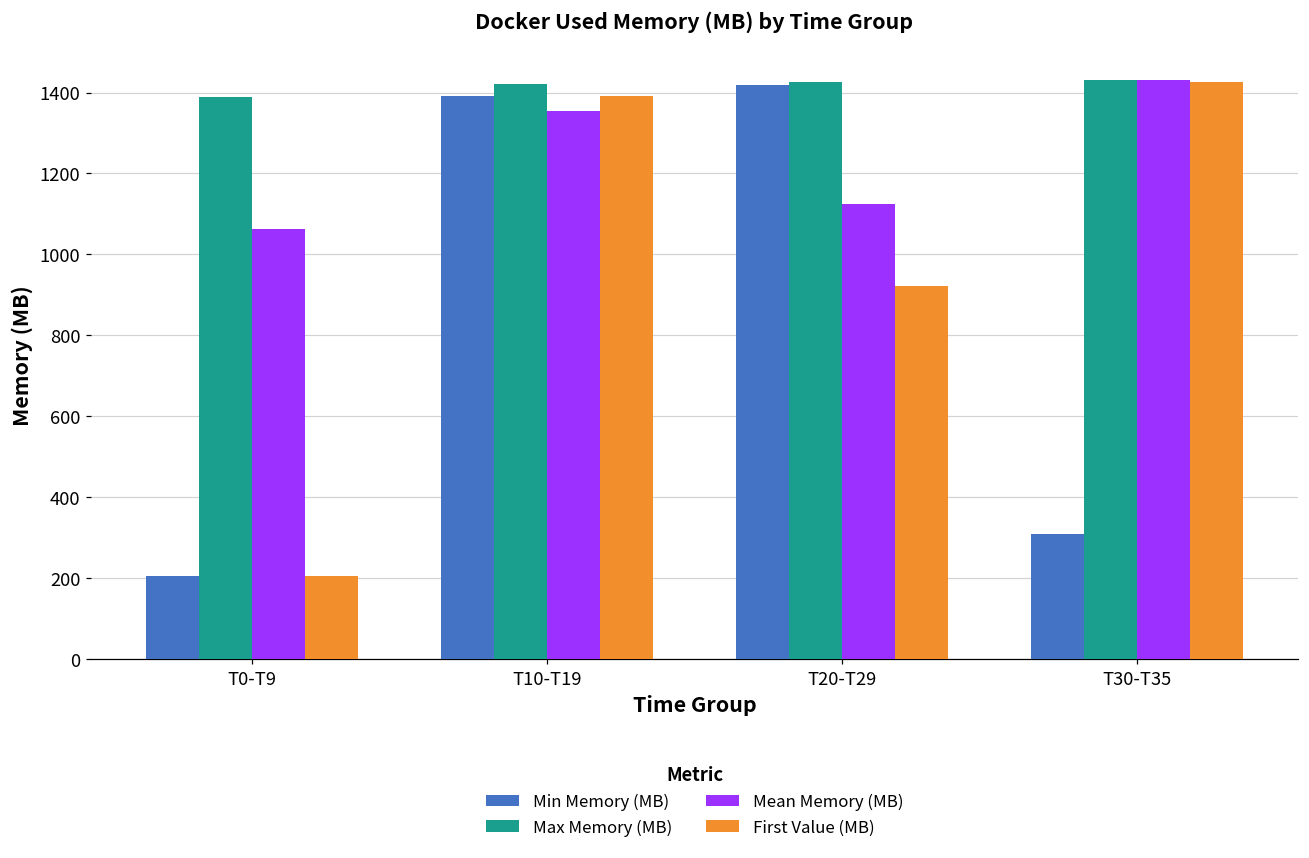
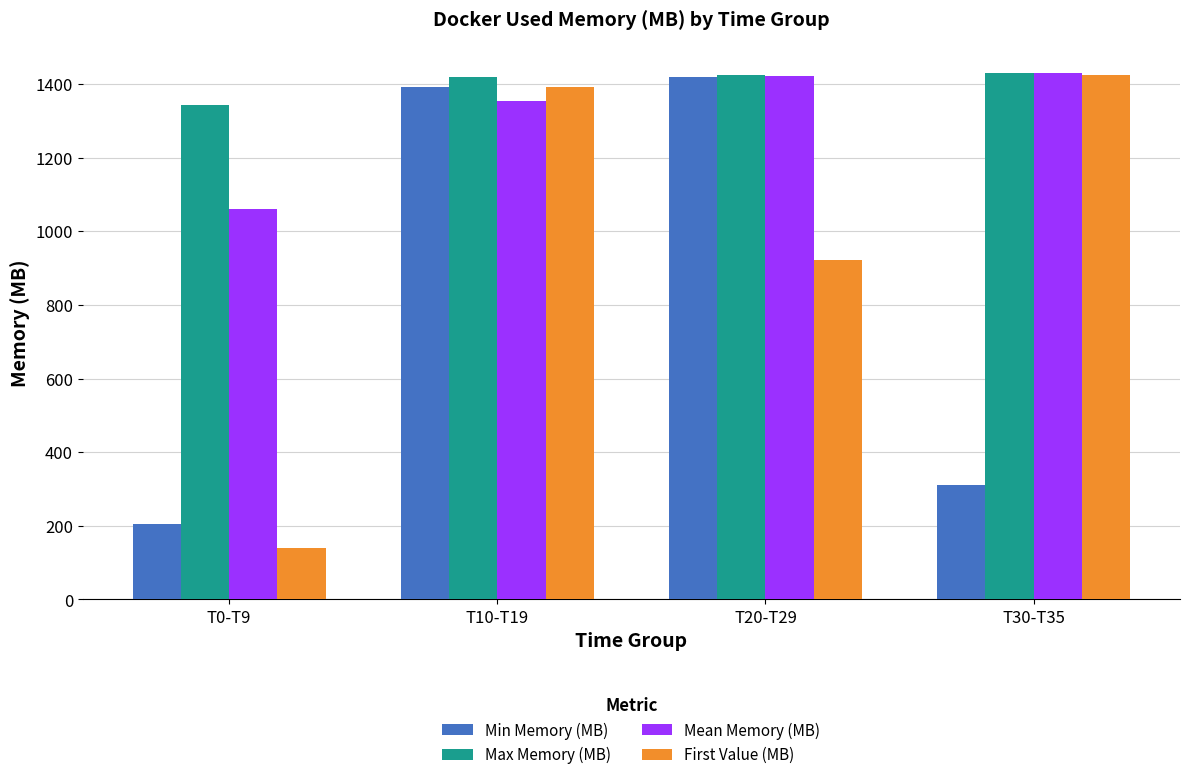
  {
    "Min Memory (MB)": {
      "T0-T9": 210,
      "T10-T19": 1390,
      "T20-T29": 1420,
      "T30-T35": 310
    },
    "Max Memory (MB)": {
-     "T0-T9": 1390,
+     "T0-T9": 1340,
      "T10-T19": 1420,
      "T20-T29": 1420,
      "T30-T35": 1430
    },
    "Mean Memory (MB)": {
      "T0-T9": 1060,
      "T10-T19": 1350,
-     "T20-T29": 1120,
+     "T20-T29": 1420,
      "T30-T35": 1430
    },
    "First Value (MB)": {
-     "T0-T9": 210,
+     "T0-T9": 140,
      "T10-T19": 1390,
      "T20-T29": 920,
      "T30-T35": 1420
    }
  }
